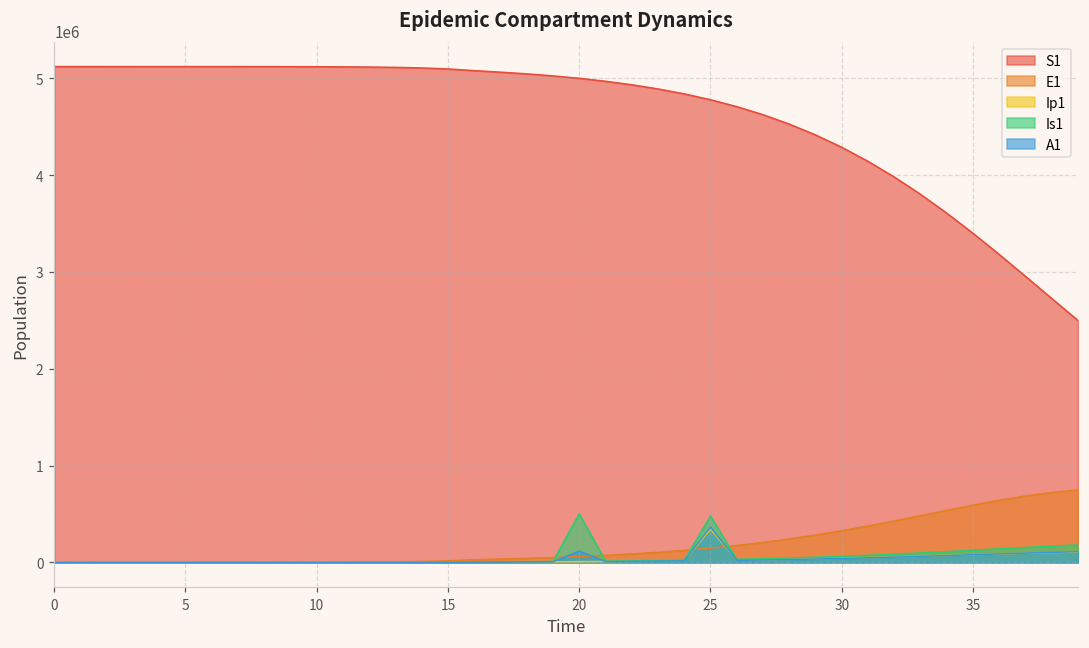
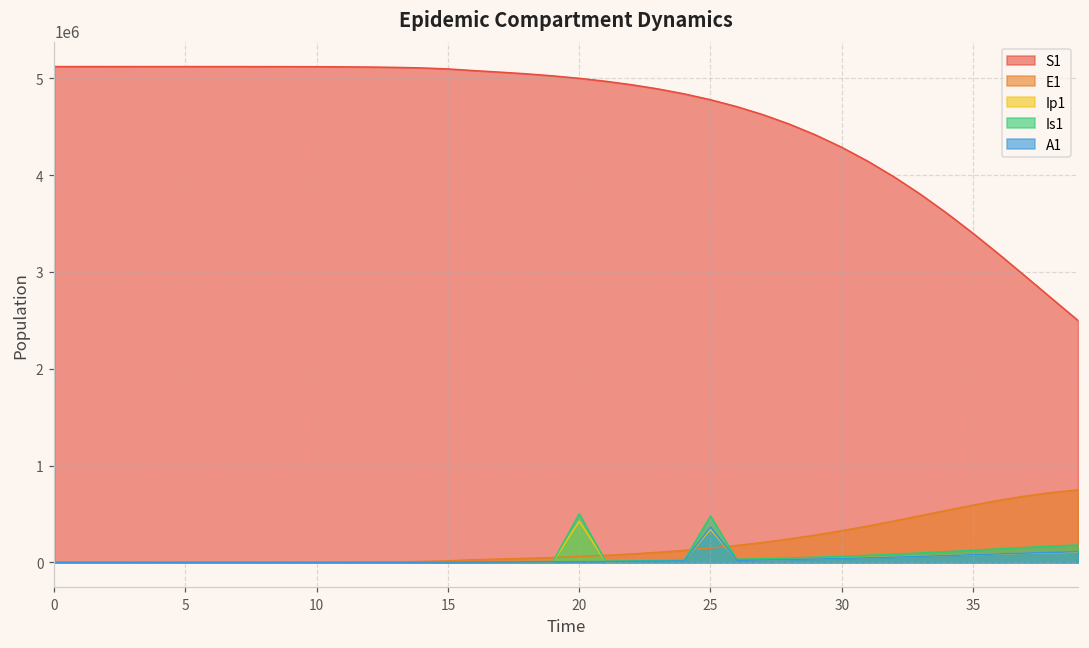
  {
    "Ip1": {
-     "20": 0
+     "20": 400000
    },
    "Is1": {
      "20": 500000,
      "25": 500000,
      "35": 100000
    },
    "A1": {
-     "20": 100000
+     "20": 0
    }
  }
